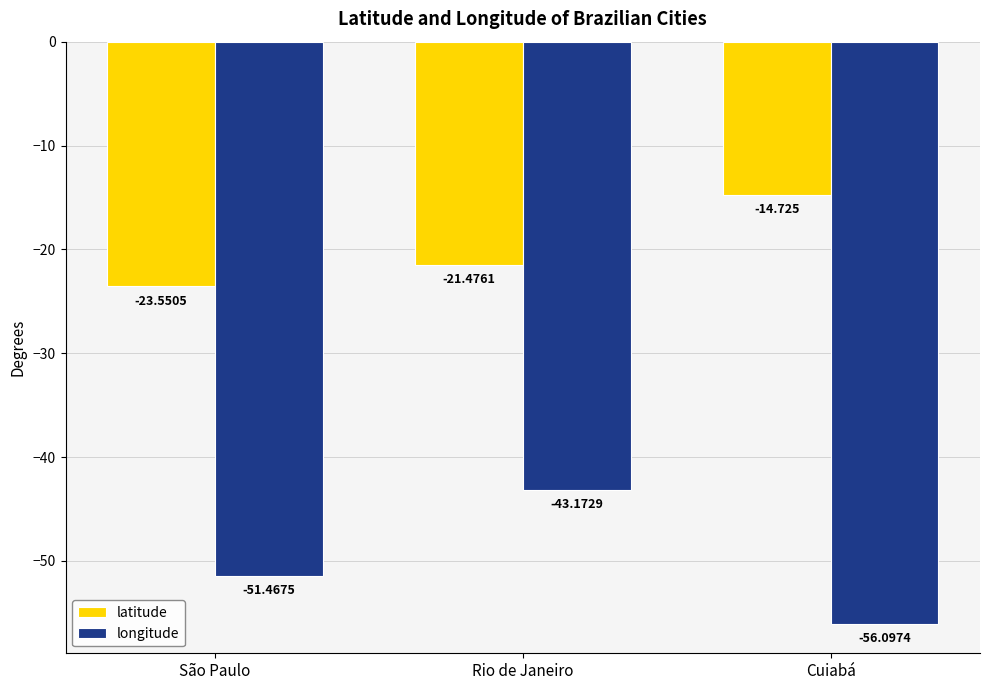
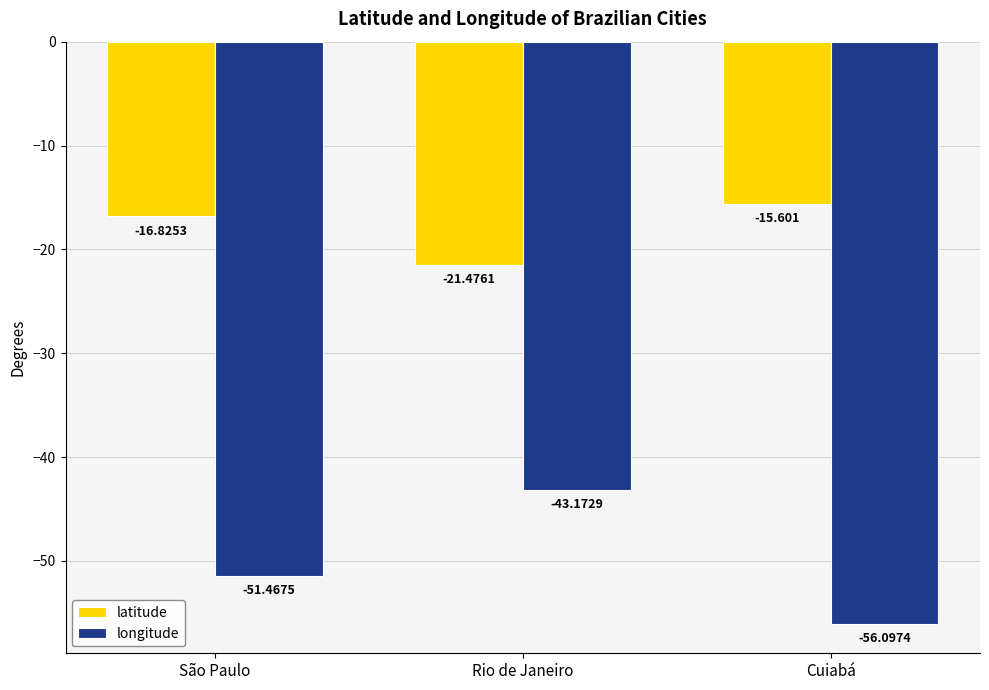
  {
    "latitude": {
-     "São Paulo": -23.5505,
+     "São Paulo": -16.8253,
      "Rio de Janeiro": -21.4761,
-     "Cuiabá": -14.725
+     "Cuiabá": -15.601
    },
    "longitude": {
      "São Paulo": -51.4675,
      "Rio de Janeiro": -43.1729,
      "Cuiabá": -56.0974
    }
  }
